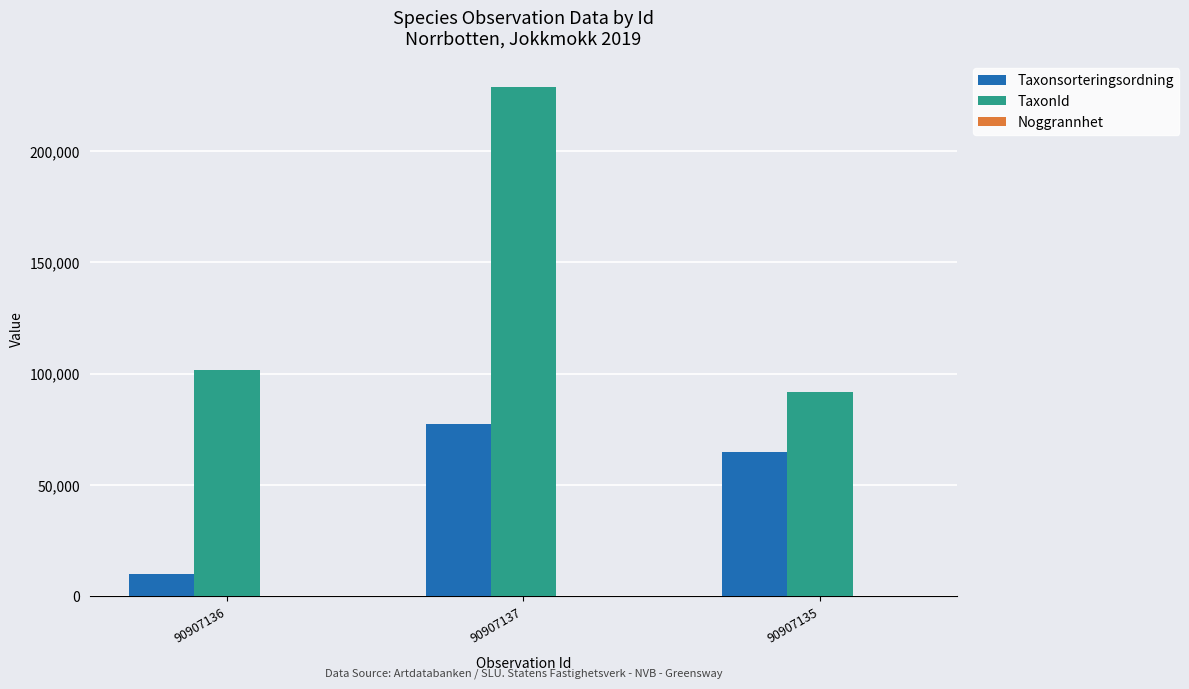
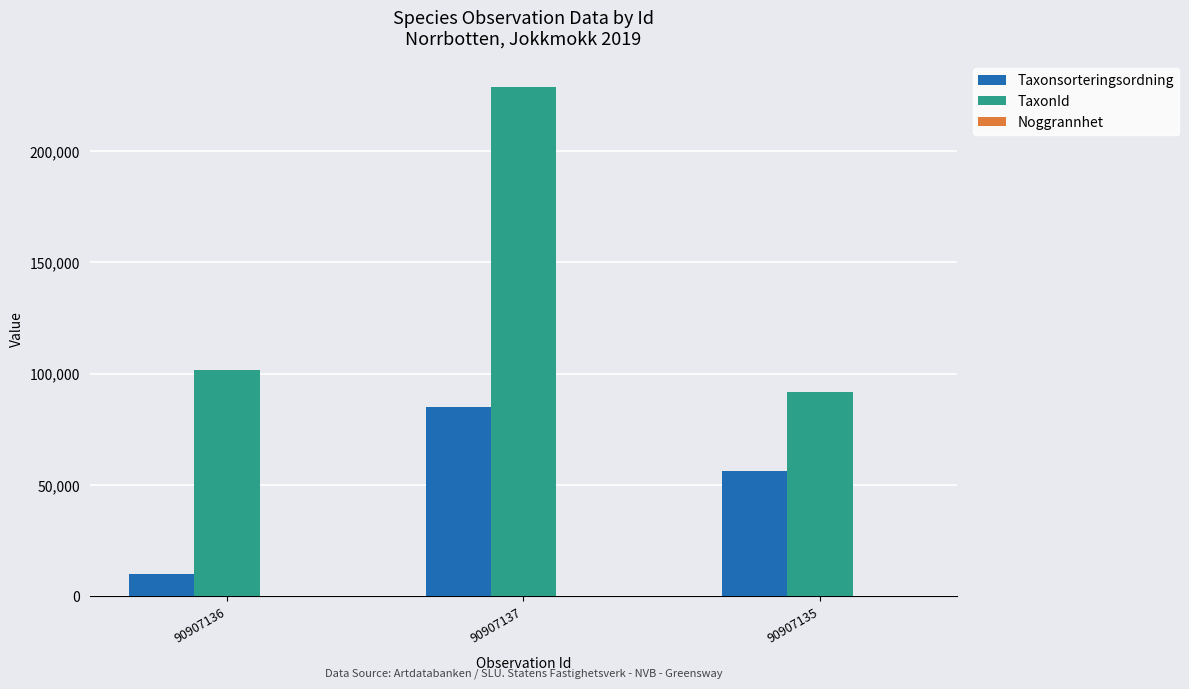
  {
    "Taxonsorteringsordning": {
      "90907136": "10,000",
-     "90907137": "77,000",
-     "90907135": "65,000"
+     "90907137": "85,000",
+     "90907135": "56,000"
    },
    "TaxonId": {
      "90907136": "101,000",
      "90907137": "229,000",
      "90907135": "92,000"
    }
  }
